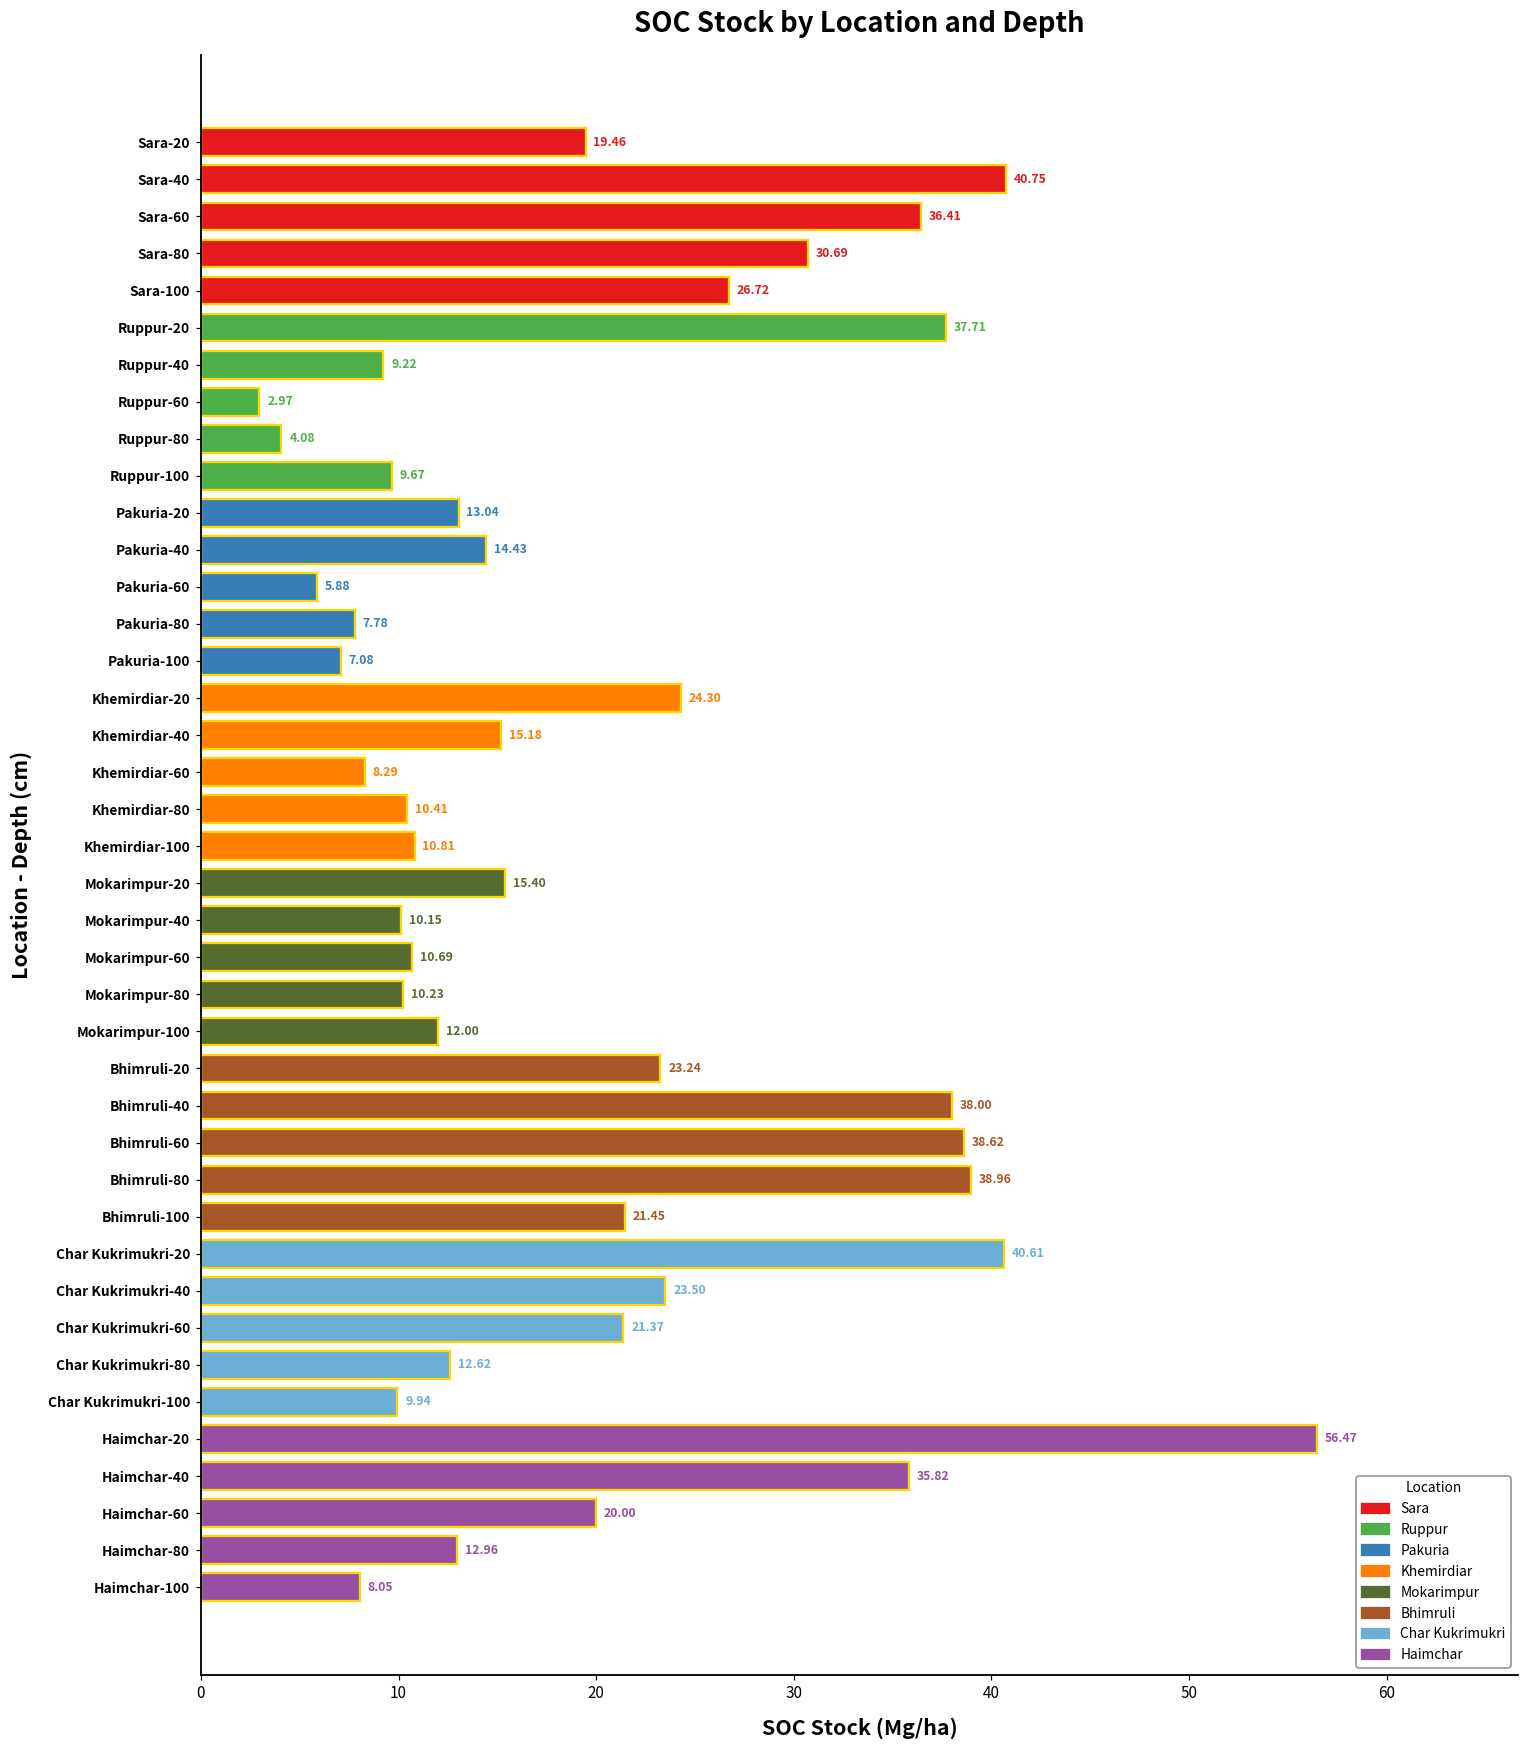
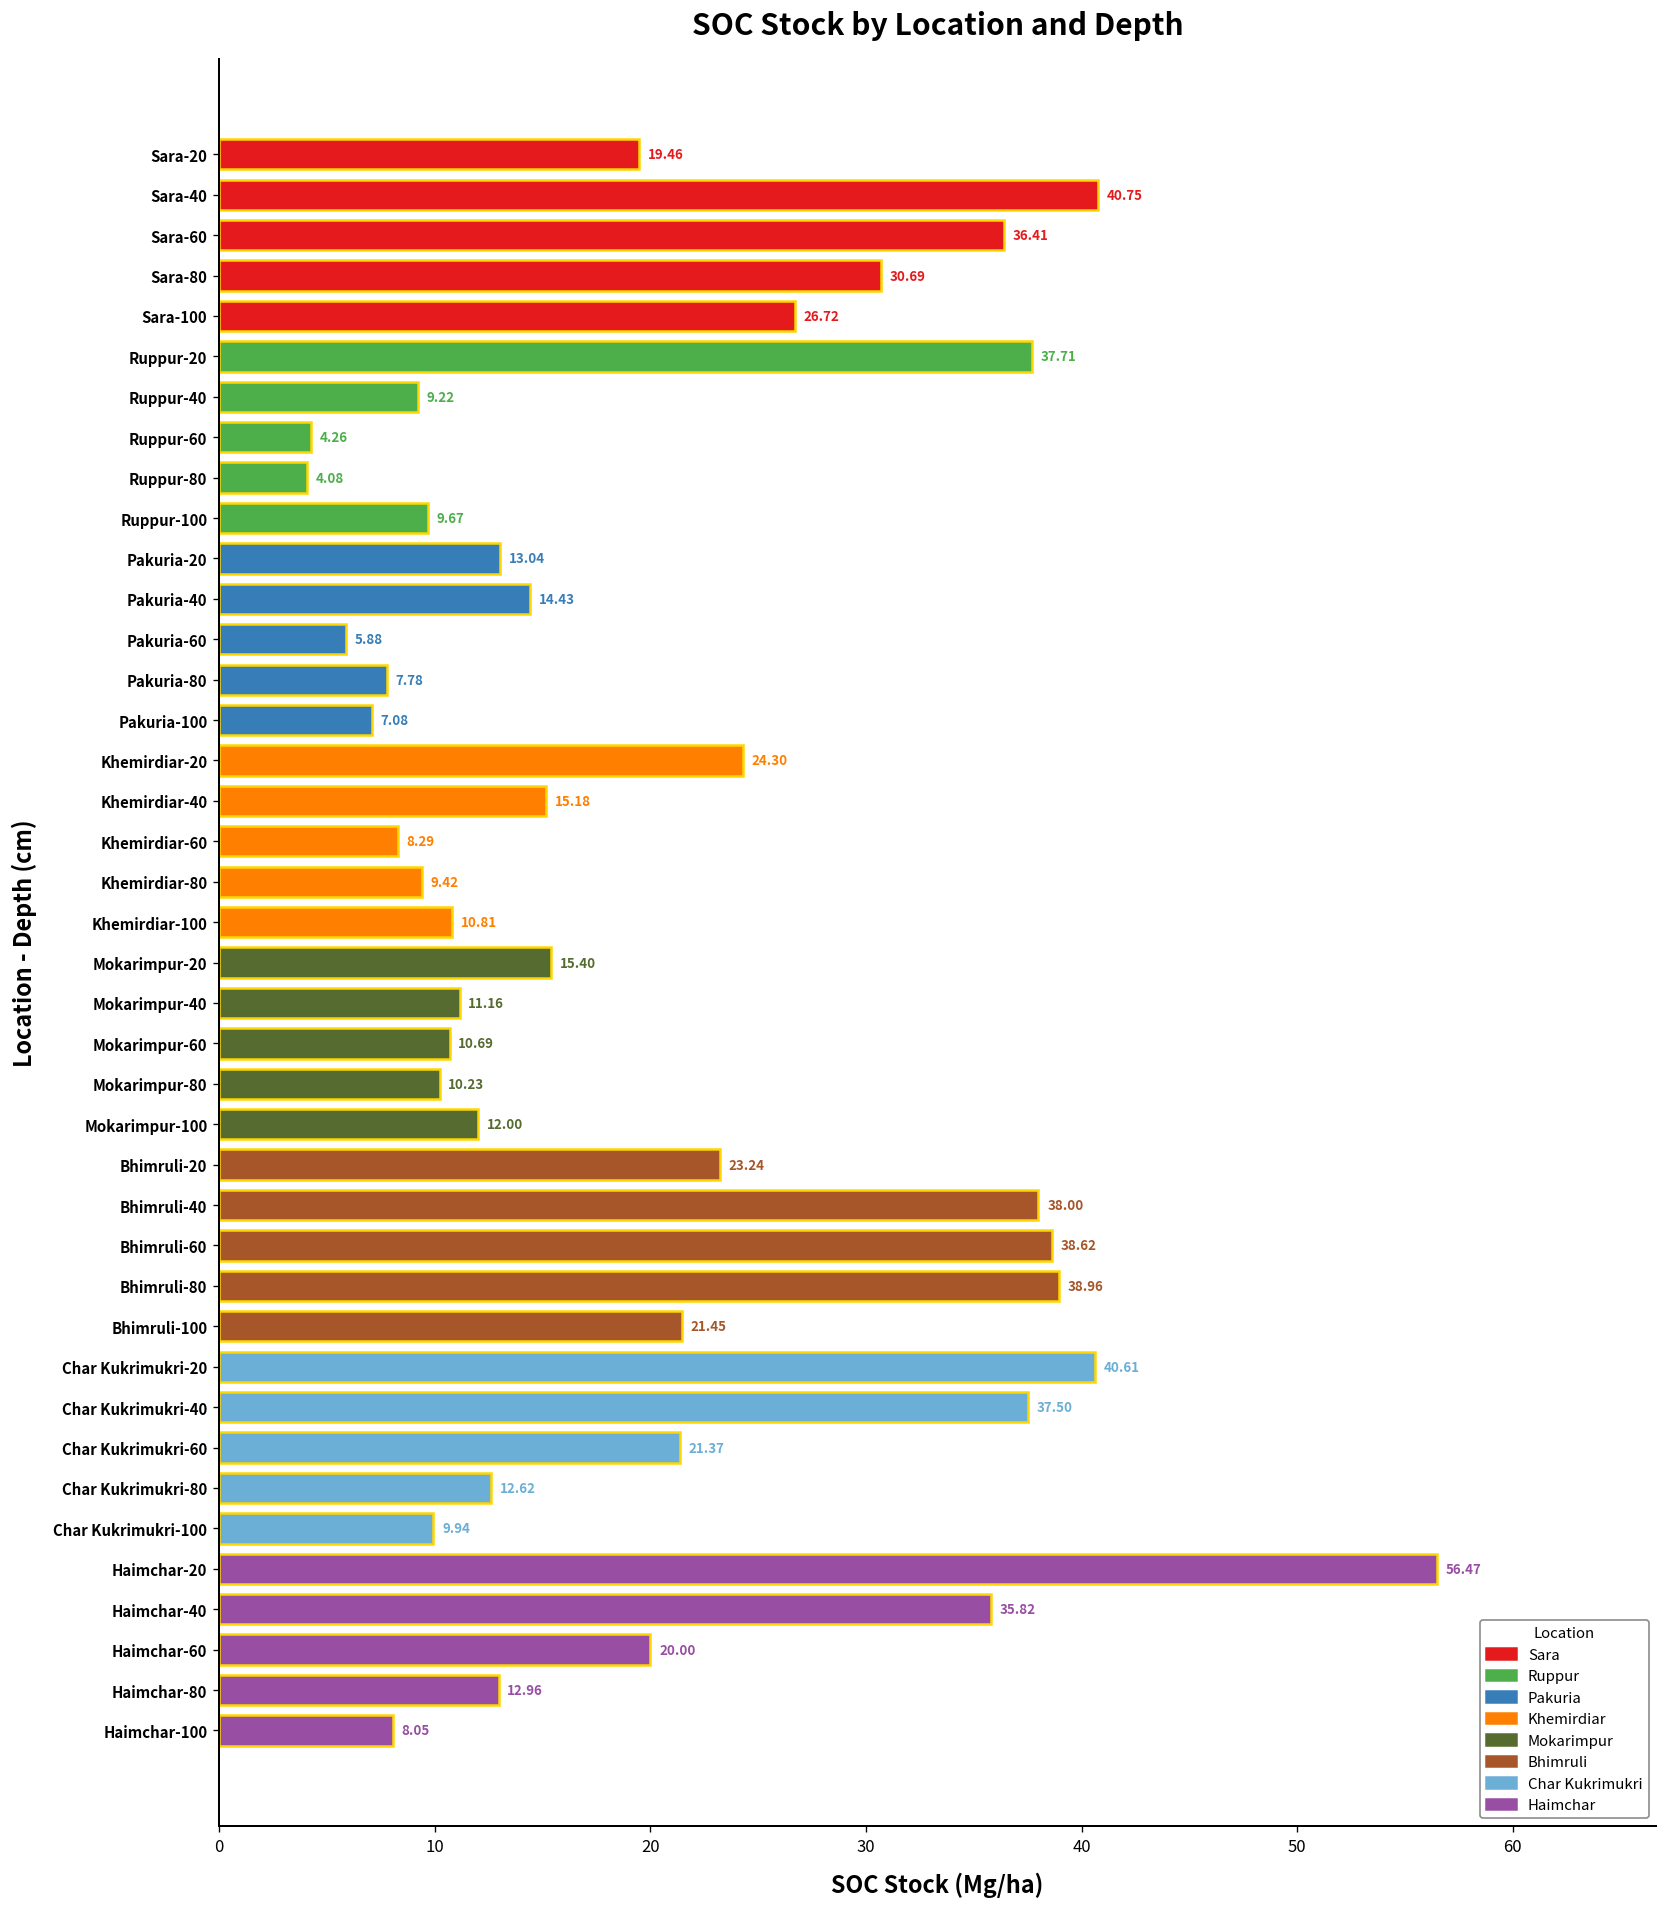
  {
    "Sara-20": 19.46,
    "Sara-40": 40.75,
    "Sara-60": 36.41,
    "Sara-80": 30.69,
    "Sara-100": 26.72,
    "Ruppur-20": 37.71,
    "Ruppur-40": 9.22,
-   "Ruppur-60": 2.97,
+   "Ruppur-60": 4.26,
    "Ruppur-80": 4.08,
    "Ruppur-100": 9.67,
    "Pakuria-20": 13.04,
    "Pakuria-40": 14.43,
    "Pakuria-60": 5.88,
    "Pakuria-80": 7.78,
    "Pakuria-100": 7.08,
    "Khemirdiar-20": 24.30,
    "Khemirdiar-40": 15.18,
    "Khemirdiar-60": 8.29,
-   "Khemirdiar-80": 10.41,
+   "Khemirdiar-80": 9.42,
    "Khemirdiar-100": 10.81,
    "Mokarimpur-20": 15.40,
-   "Mokarimpur-40": 10.15,
+   "Mokarimpur-40": 11.16,
    "Mokarimpur-60": 10.69,
    "Mokarimpur-80": 10.23,
    "Mokarimpur-100": 12.00,
    "Bhimruli-20": 23.24,
    "Bhimruli-40": 38.00,
    "Bhimruli-60": 38.62,
    "Bhimruli-80": 38.96,
    "Bhimruli-100": 21.45,
    "Char Kukrimukri-20": 40.61,
-   "Char Kukrimukri-40": 23.50,
+   "Char Kukrimukri-40": 37.50,
    "Char Kukrimukri-60": 21.37,
    "Char Kukrimukri-80": 12.62,
    "Char Kukrimukri-100": 9.94,
    "Haimchar-20": 56.47,
    "Haimchar-40": 35.82,
    "Haimchar-60": 20.00,
    "Haimchar-80": 12.96,
    "Haimchar-100": 8.05
  }
